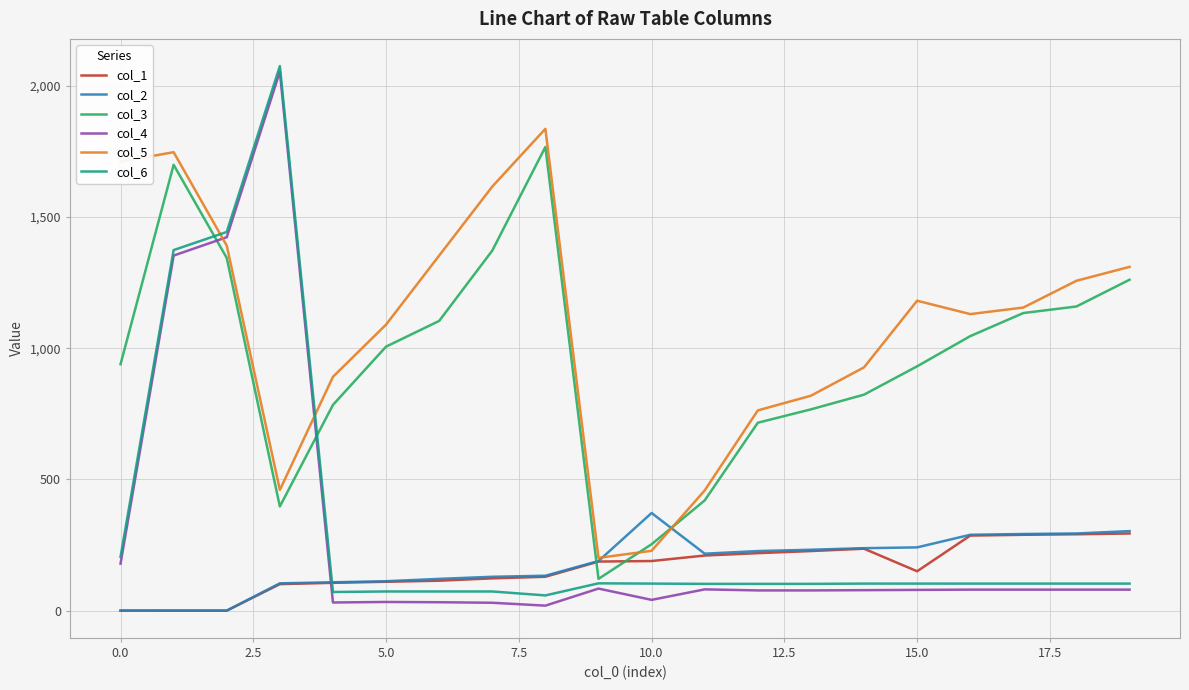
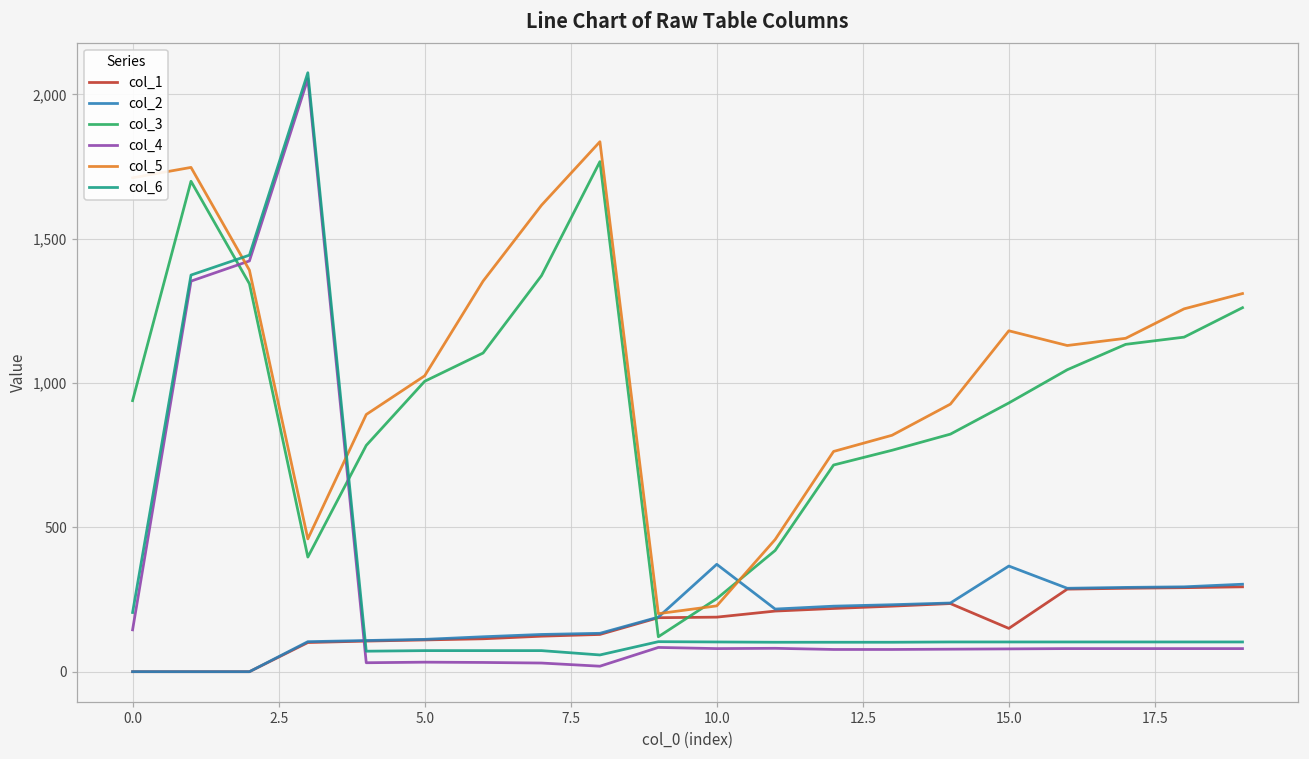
  {
    "col_1": {
      "10.0": "190",
      "15.0": "150"
    },
    "col_2": {
      "10.0": "370",
-     "15.0": "240"
+     "15.0": "370"
    },
    "col_4": {
-     "0.0": "180",
+     "0.0": "150",
      "5.0": "30",
-     "10.0": "40",
+     "10.0": "80",
      "15.0": "80"
    },
    "col_5": {
-     "5.0": "1,090",
+     "5.0": "1,030",
      "10.0": "230",
      "15.0": "1,180"
    }
  }
